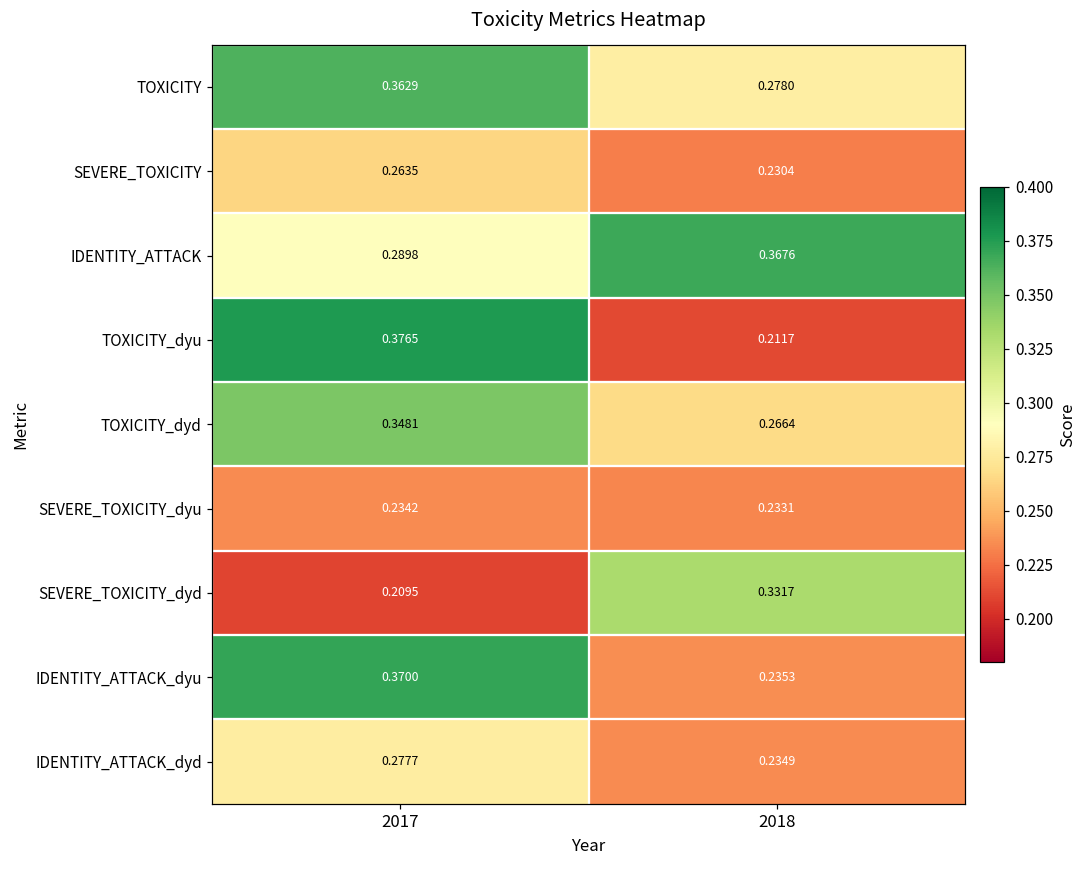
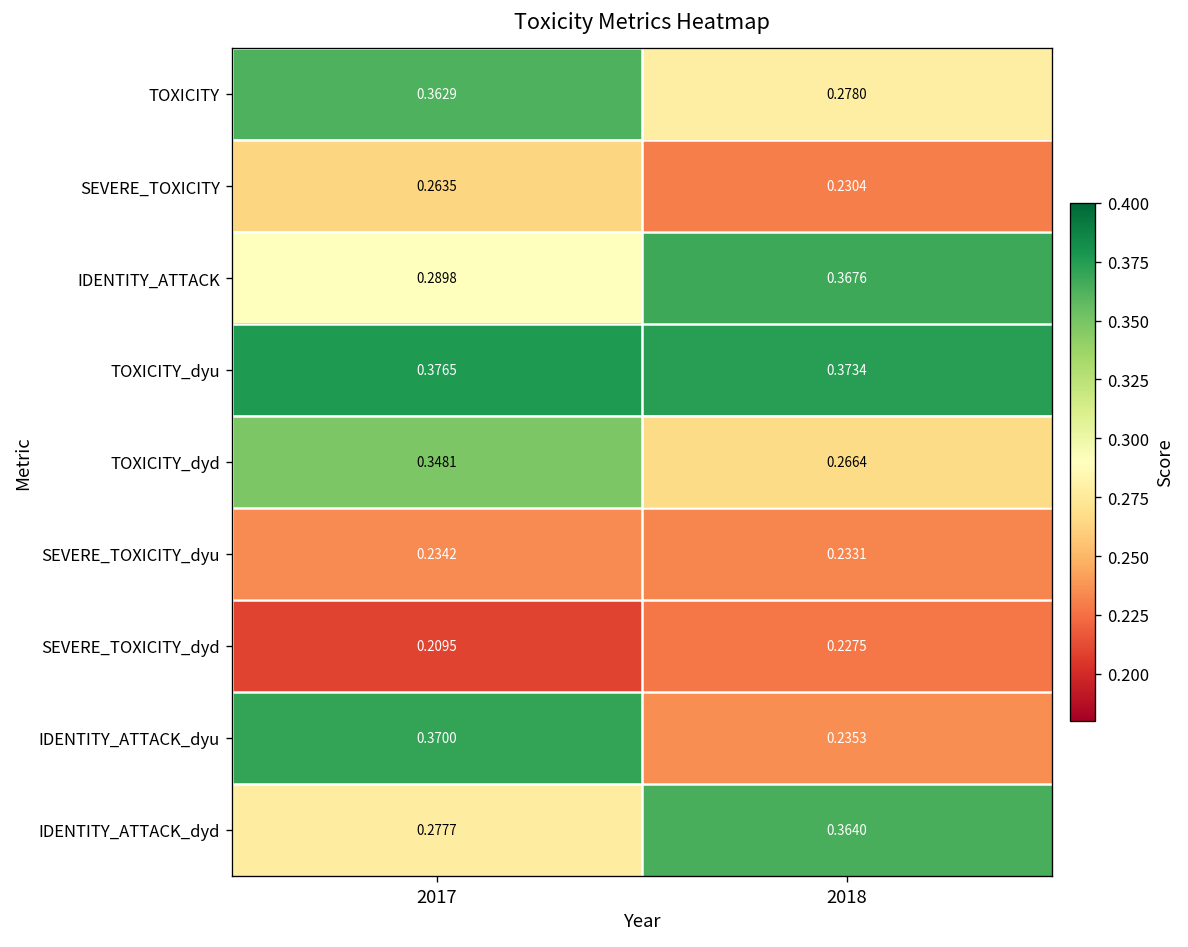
  {
    "TOXICITY": {
      "2017": 0.3629,
      "2018": 0.2780
    },
    "SEVERE_TOXICITY": {
      "2017": 0.2635,
      "2018": 0.2304
    },
    "IDENTITY_ATTACK": {
      "2017": 0.2898,
      "2018": 0.3676
    },
    "TOXICITY_dyu": {
      "2017": 0.3765,
-     "2018": 0.2117
+     "2018": 0.3734
    },
    "TOXICITY_dyd": {
      "2017": 0.3481,
      "2018": 0.2664
    },
    "SEVERE_TOXICITY_dyu": {
      "2017": 0.2342,
      "2018": 0.2331
    },
    "SEVERE_TOXICITY_dyd": {
      "2017": 0.2095,
-     "2018": 0.3317
+     "2018": 0.2275
    },
    "IDENTITY_ATTACK_dyu": {
      "2017": 0.3700,
      "2018": 0.2353
    },
    "IDENTITY_ATTACK_dyd": {
      "2017": 0.2777,
-     "2018": 0.2349
+     "2018": 0.3640
    }
  }
